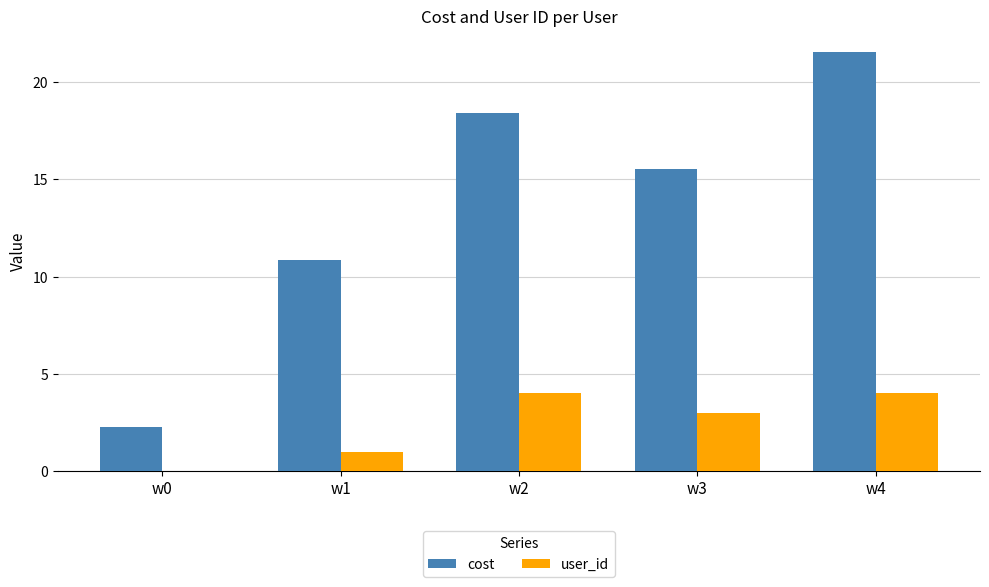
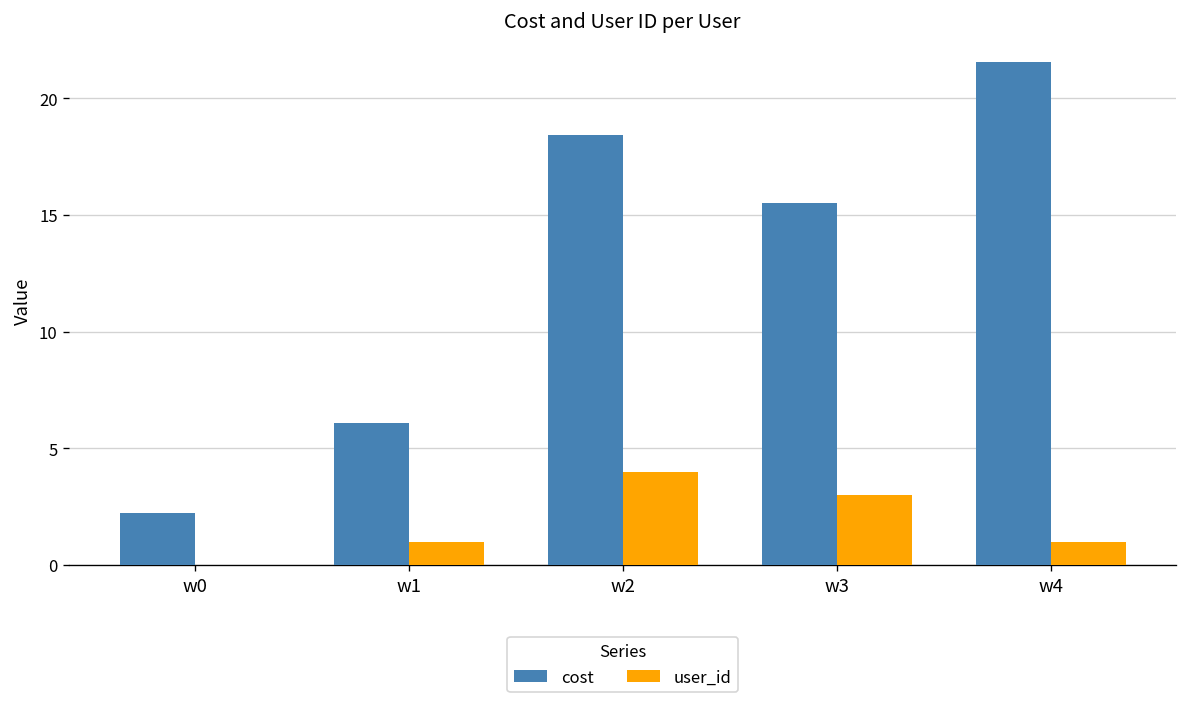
  {
    "cost": {
      "w0": 2.2,
-     "w1": 10.8,
+     "w1": 6.1,
      "w2": 18.4,
      "w3": 15.5,
      "w4": 21.6
    },
    "user_id": {
      "w0": 0,
      "w1": 1,
      "w2": 4,
      "w3": 3,
-     "w4": 4
+     "w4": 1
    }
  }
